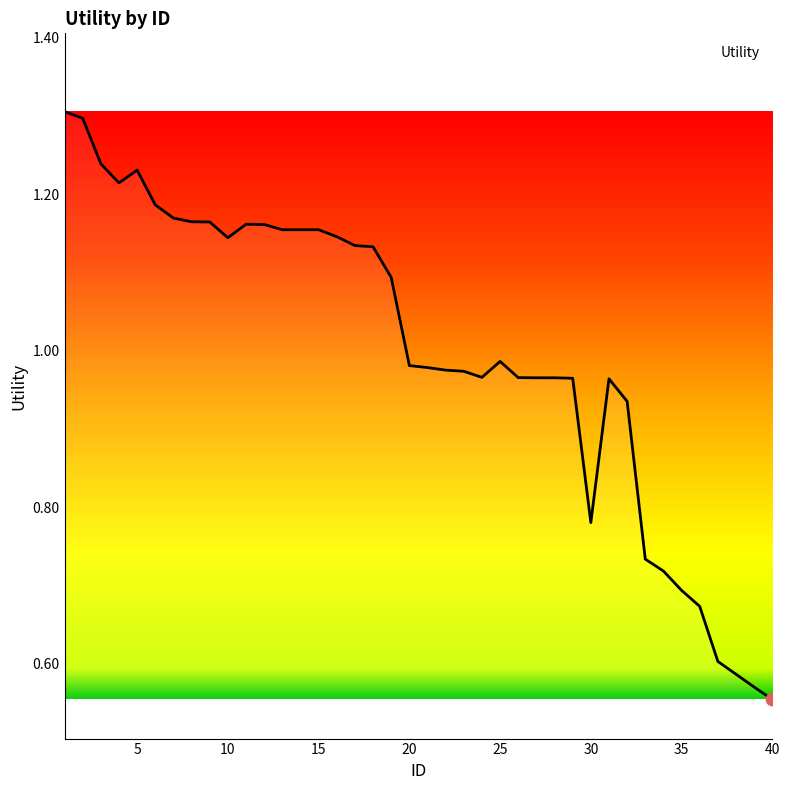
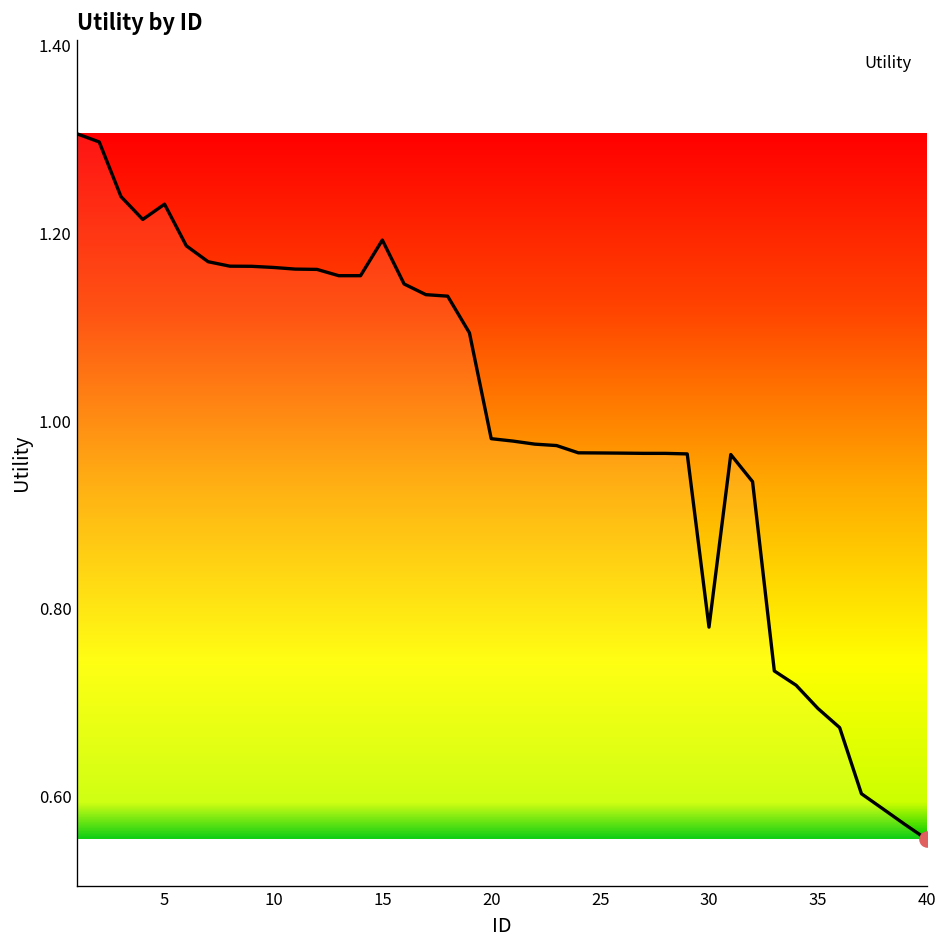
  {
    "Utility": {
      "5": 1.23,
-     "10": 1.14,
-     "15": 1.15,
+     "10": 1.16,
+     "15": 1.19,
      "20": 0.98,
-     "25": 0.99,
+     "25": 0.97,
      "30": 0.78,
      "35": 0.69
    }
  }
